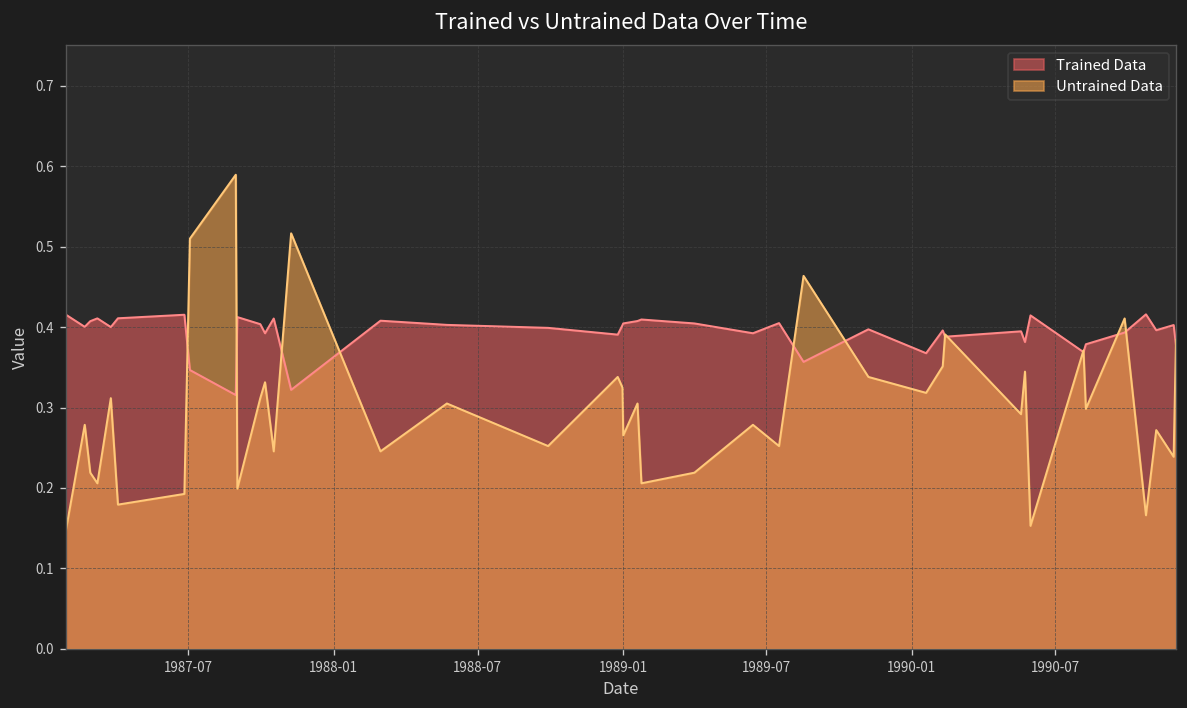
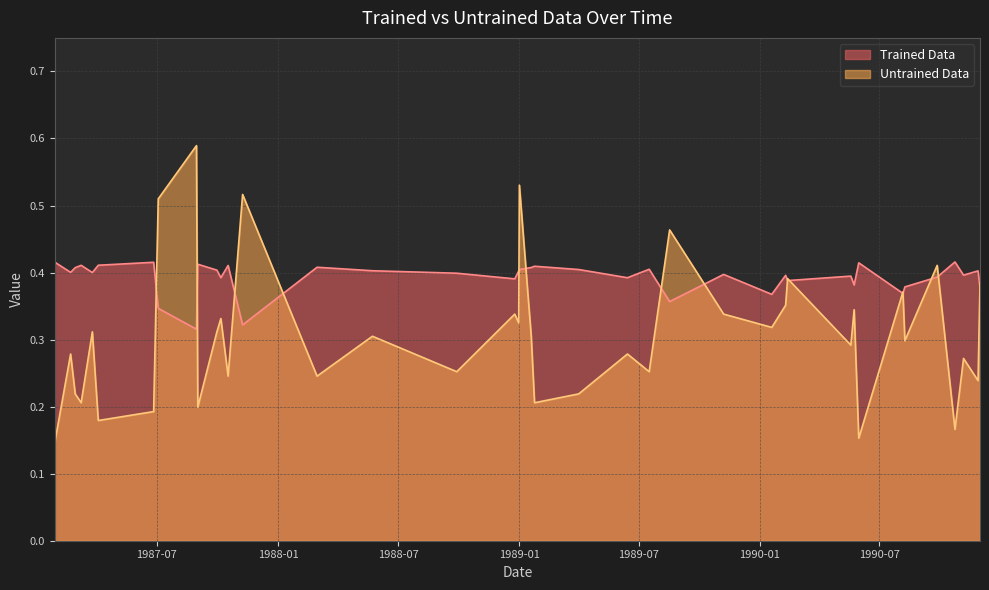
  {
    "Trained Data": {
      "1989-01": 0.40
    },
    "Untrained Data": {
-     "1989-01": 0.27
+     "1989-01": 0.53
    }
  }
